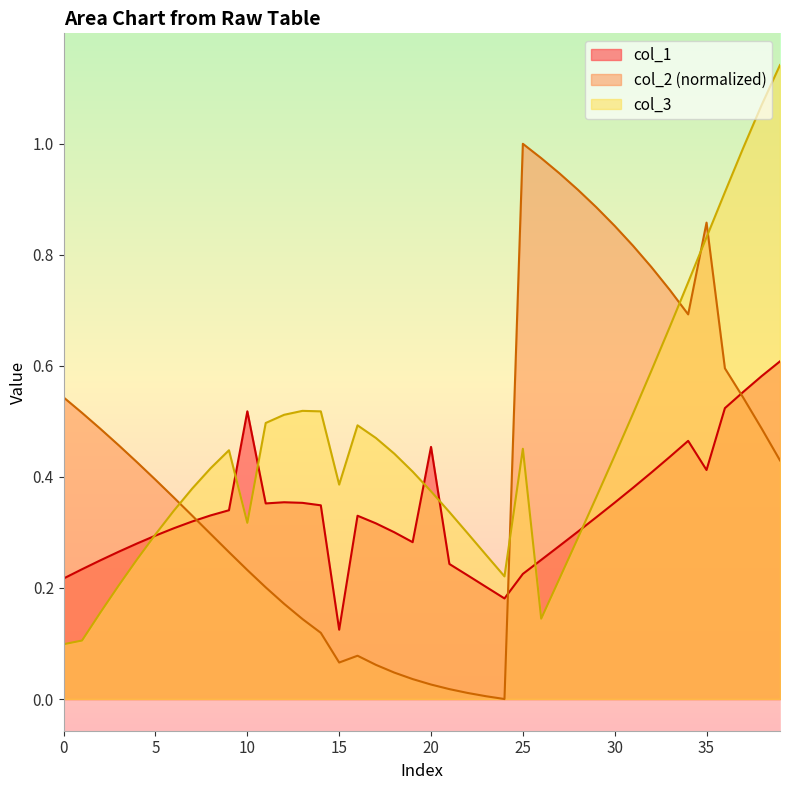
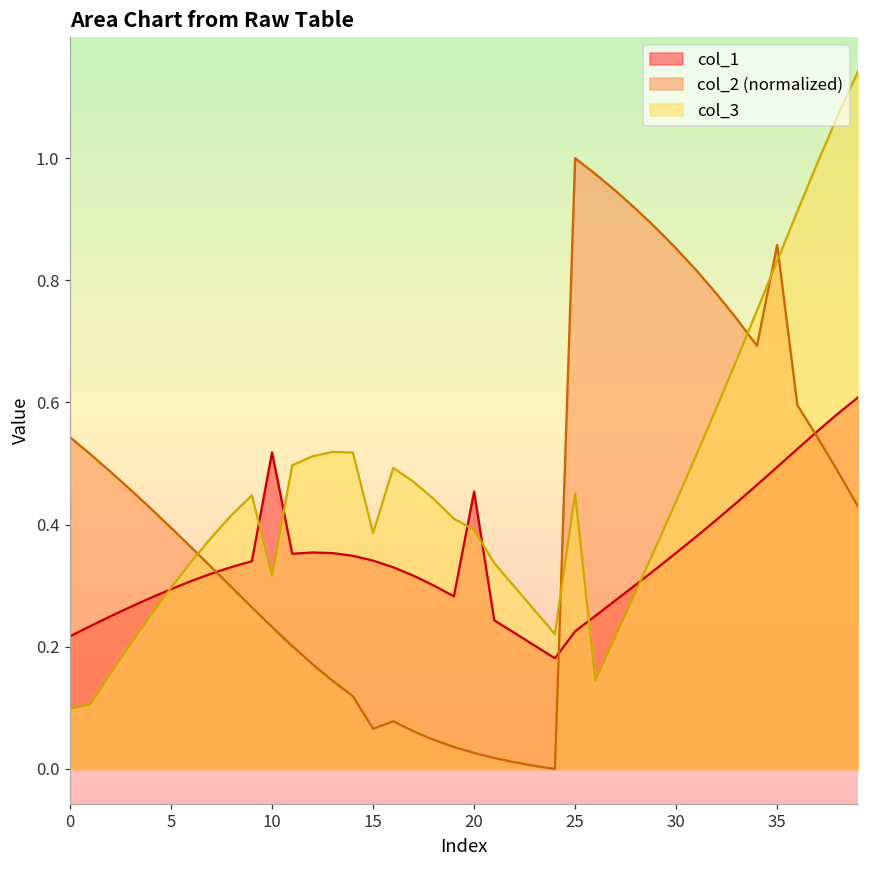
  {
    "col_1": {
      "0": 0.22,
      "10": 0.52,
-     "15": 0.12,
+     "15": 0.34,
      "20": 0.45,
      "25": 0.23,
      "30": 0.35,
-     "35": 0.41
+     "35": 0.49
    },
    "col_2 (normalized)": {
      "0": 0.54,
      "5": 0.39,
      "10": 0.23,
      "15": 0.07,
      "20": 0.03,
      "25": 1.00,
      "30": 0.85,
      "35": 0.86
    },
    "col_3": {
      "0": 0.10,
      "10": 0.32,
      "15": 0.39,
-     "20": 0.37,
+     "20": 0.39,
      "25": 0.45,
      "30": 0.44,
      "35": 0.83
    }
  }
